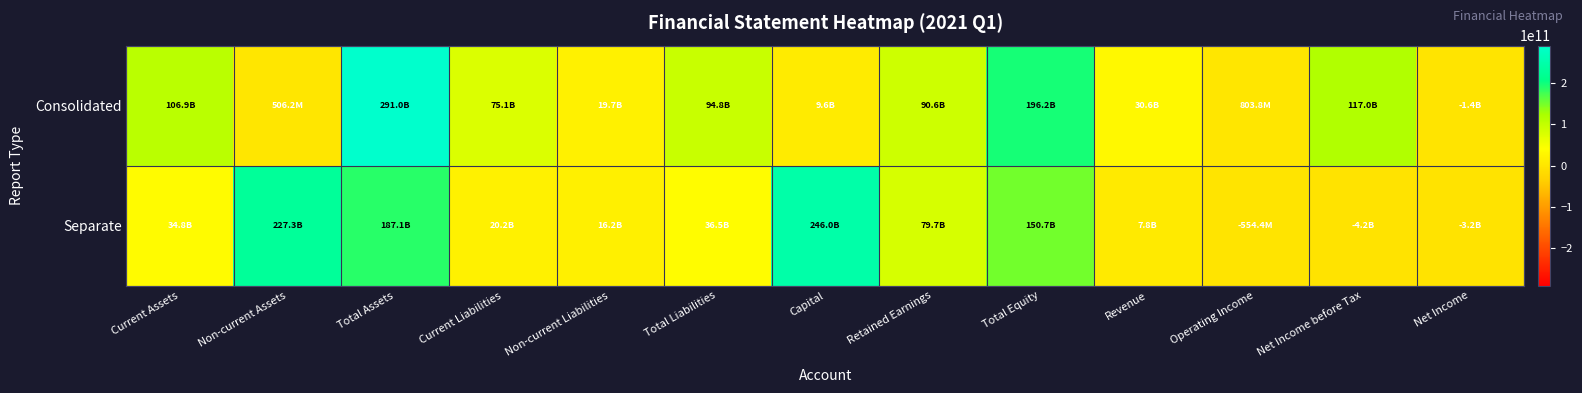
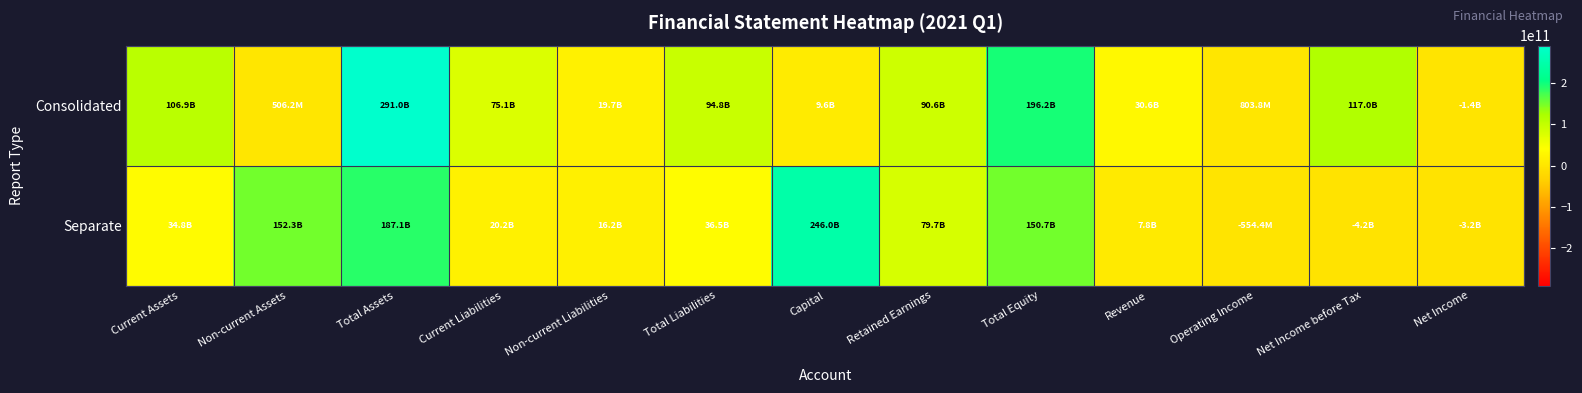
  {
    "Consolidated": {
      "Current Assets": "106.9B",
      "Non-current Assets": "506.2M",
      "Total Assets": "291.0B",
      "Current Liabilities": "75.1B",
      "Non-current Liabilities": "19.7B",
      "Total Liabilities": "94.8B",
      "Capital": "9.6B",
      "Retained Earnings": "90.6B",
      "Total Equity": "196.2B",
      "Revenue": "30.6B",
      "Operating Income": "803.8M",
      "Net Income before Tax": "117.0B",
      "Net Income": "-1.4B"
    },
    "Separate": {
      "Current Assets": "34.8B",
-     "Non-current Assets": "227.3B",
+     "Non-current Assets": "152.3B",
      "Total Assets": "187.1B",
      "Current Liabilities": "20.2B",
      "Non-current Liabilities": "16.2B",
      "Total Liabilities": "36.5B",
      "Capital": "246.0B",
      "Retained Earnings": "79.7B",
      "Total Equity": "150.7B",
      "Revenue": "7.8B",
      "Operating Income": "-554.4M",
      "Net Income before Tax": "-4.2B",
      "Net Income": "-3.2B"
    }
  }
